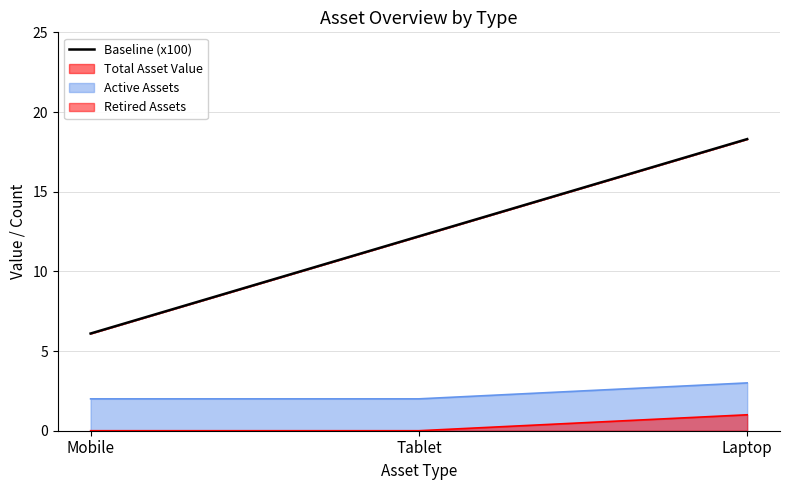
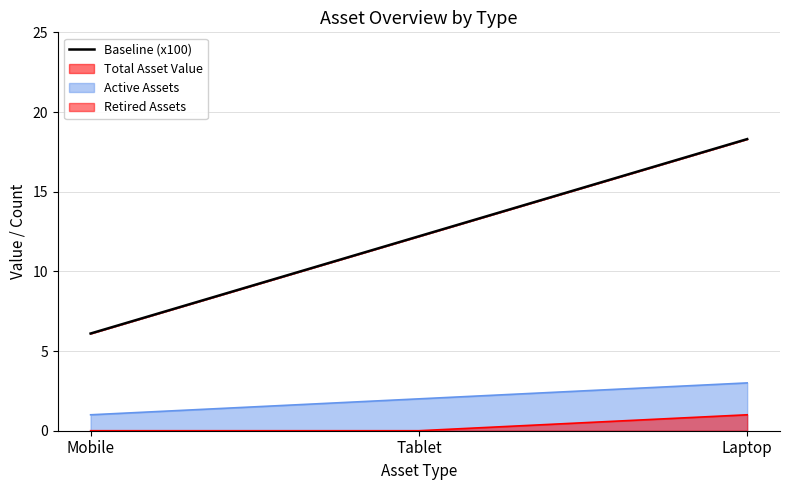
  {
    "Active Assets": {
-     "Mobile": 2,
+     "Mobile": 1,
      "Tablet": 2,
      "Laptop": 3
    }
  }
